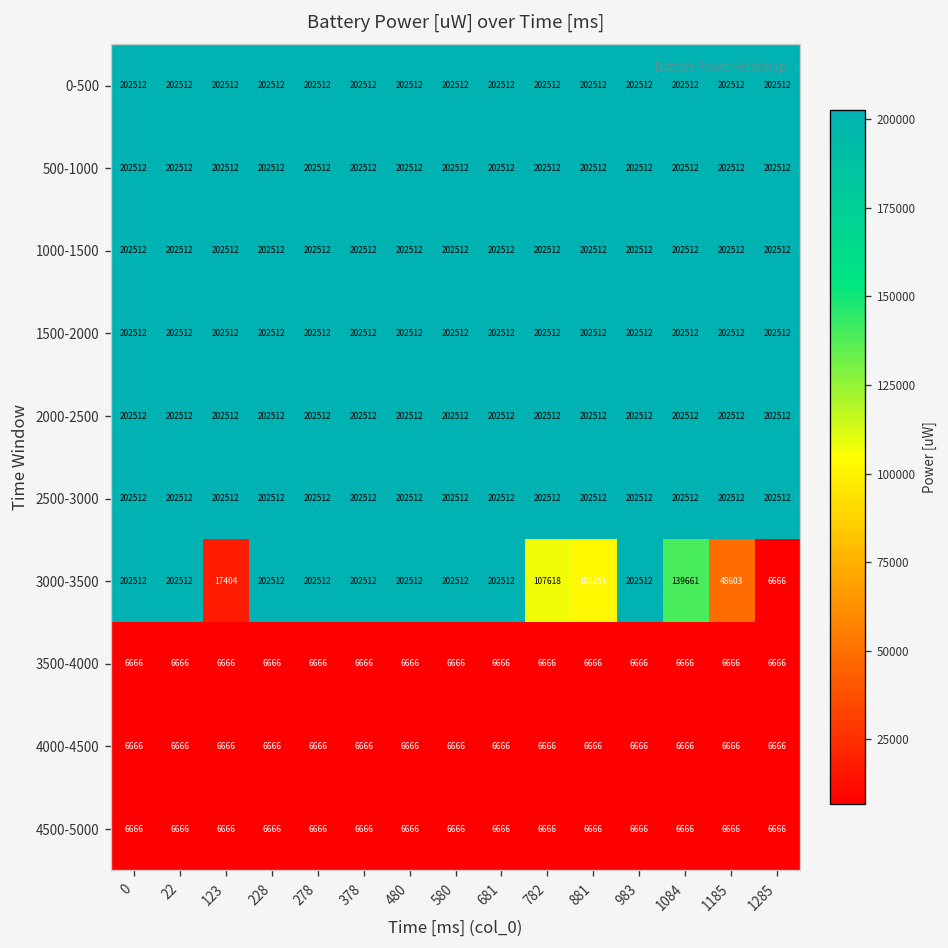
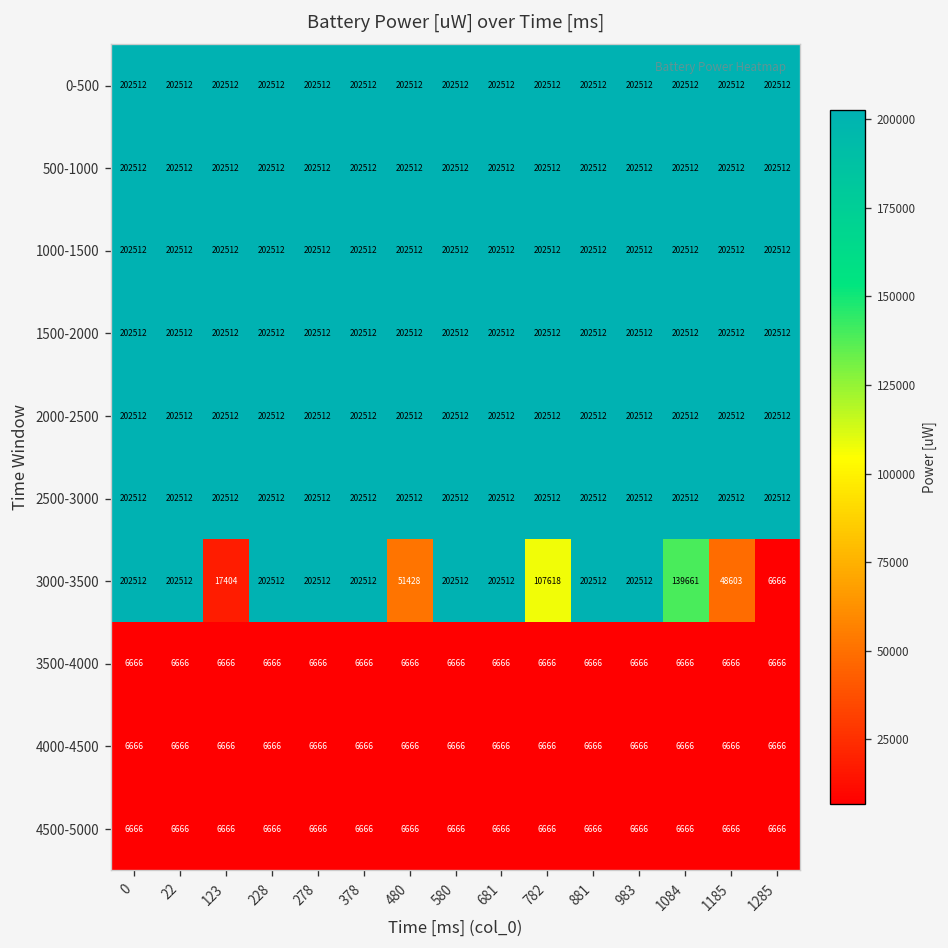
  {
    "0-500": {
      "0": 202512,
      "22": 202512,
      "123": 202512,
      "228": 202512,
      "278": 202512,
      "378": 202512,
      "480": 202512,
      "580": 202512,
      "681": 202512,
      "782": 202512,
      "881": 202512,
      "983": 202512,
      "1084": 202512,
      "1285": 202512
    },
    "500-1000": {
      "0": 202512,
      "22": 202512,
      "123": 202512,
      "228": 202512,
      "278": 202512,
      "378": 202512,
      "480": 202512,
      "580": 202512,
      "681": 202512,
      "782": 202512,
      "881": 202512,
      "983": 202512,
      "1084": 202512,
      "1185": 202512,
      "1285": 202512
    },
    "1000-1500": {
      "0": 202512,
      "22": 202512,
      "123": 202512,
      "228": 202512,
      "278": 202512,
      "378": 202512,
      "480": 202512,
      "580": 202512,
      "681": 202512,
      "782": 202512,
      "881": 202512,
      "983": 202512,
      "1084": 202512,
      "1185": 202512,
      "1285": 202512
    },
    "1500-2000": {
      "0": 202512,
      "22": 202512,
      "123": 202512,
      "228": 202512,
      "278": 202512,
      "378": 202512,
      "480": 202512,
      "580": 202512,
      "681": 202512,
      "782": 202512,
      "881": 202512,
      "983": 202512,
      "1084": 202512,
      "1185": 202512,
      "1285": 202512
    },
    "2000-2500": {
      "0": 202512,
      "22": 202512,
      "123": 202512,
      "228": 202512,
      "278": 202512,
      "378": 202512,
      "480": 202512,
      "580": 202512,
      "681": 202512,
      "782": 202512,
      "881": 202512,
      "983": 202512,
      "1084": 202512,
      "1185": 202512,
      "1285": 202512
    },
    "2500-3000": {
      "0": 202512,
      "22": 202512,
      "123": 202512,
      "228": 202512,
      "278": 202512,
      "378": 202512,
      "480": 202512,
      "580": 202512,
      "681": 202512,
      "782": 202512,
      "881": 202512,
      "983": 202512,
      "1084": 202512,
      "1185": 202512,
      "1285": 202512
    },
    "3000-3500": {
      "0": 202512,
      "22": 202512,
      "123": 17404,
      "228": 202512,
      "278": 202512,
      "378": 202512,
-     "480": 202512,
+     "480": 51428,
      "580": 202512,
      "681": 202512,
      "782": 107618,
-     "881": 102251,
+     "881": 202512,
      "983": 202512,
      "1084": 139661,
      "1185": 48603,
      "1285": 6666
    },
    "3500-4000": {
      "0": 6666,
      "22": 6666,
      "123": 6666,
      "228": 6666,
      "278": 6666,
      "378": 6666,
      "480": 6666,
      "580": 6666,
      "681": 6666,
      "782": 6666,
      "881": 6666,
      "983": 6666,
      "1084": 6666,
      "1185": 6666,
      "1285": 6666
    },
    "4000-4500": {
      "0": 6666,
      "22": 6666,
      "123": 6666,
      "228": 6666,
      "278": 6666,
      "378": 6666,
      "480": 6666,
      "580": 6666,
      "681": 6666,
      "782": 6666,
      "881": 6666,
      "983": 6666,
      "1084": 6666,
      "1185": 6666,
      "1285": 6666
    },
    "4500-5000": {
      "0": 6666,
      "22": 6666,
      "123": 6666,
      "228": 6666,
      "278": 6666,
      "378": 6666,
      "480": 6666,
      "580": 6666,
      "681": 6666,
      "782": 6666,
      "881": 6666,
      "983": 6666,
      "1084": 6666,
      "1185": 6666,
      "1285": 6666
    }
  }
